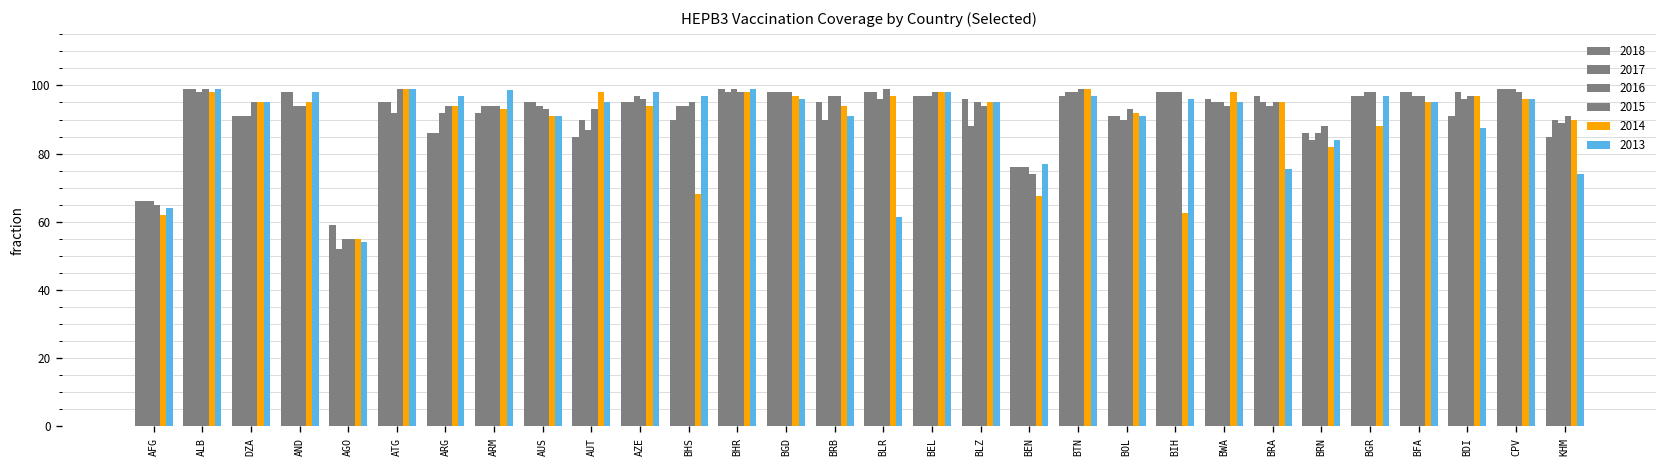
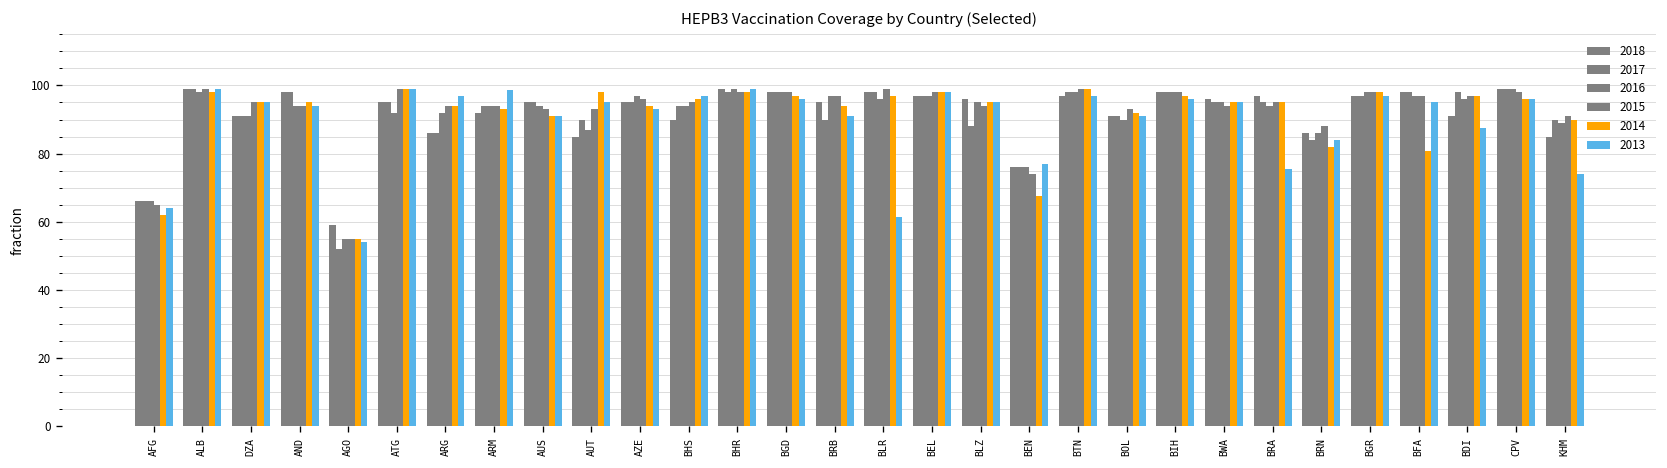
  {
    "2014": {
      "AFG": 62,
      "ALB": 98,
      "DZA": 95,
      "AND": 95,
      "AGO": 55,
      "ATG": 99,
      "ARG": 94,
      "ARM": 93,
      "AUS": 91,
      "AUT": 98,
      "AZE": 94,
-     "BHS": 68,
+     "BHS": 96,
      "BHR": 98,
      "BGD": 97,
      "BRB": 94,
      "BLR": 97,
      "BEL": 98,
      "BLZ": 95,
      "BEN": 68,
      "BTN": 99,
      "BOL": 92,
-     "BIH": 63,
-     "BWA": 98,
+     "BIH": 97,
+     "BWA": 95,
      "BRA": 95,
      "BRN": 82,
-     "BGR": 88,
-     "BFA": 95,
+     "BGR": 98,
+     "BFA": 81,
      "BDI": 97,
      "CPV": 96,
      "KHM": 90
    },
    "2013": {
      "AFG": 64,
      "ALB": 99,
      "DZA": 95,
-     "AND": 98,
+     "AND": 94,
      "AGO": 54,
      "ATG": 99,
      "ARG": 97,
      "ARM": 99,
      "AUS": 91,
      "AUT": 95,
-     "AZE": 98,
+     "AZE": 93,
      "BHS": 97,
      "BHR": 99,
      "BGD": 96,
      "BRB": 91,
      "BLR": 61,
      "BEL": 98,
      "BLZ": 95,
      "BEN": 77,
      "BTN": 97,
      "BOL": 91,
      "BIH": 96,
      "BWA": 95,
      "BRA": 76,
      "BRN": 84,
      "BGR": 97,
      "BFA": 95,
      "BDI": 88,
      "CPV": 96,
      "KHM": 74
    }
  }
